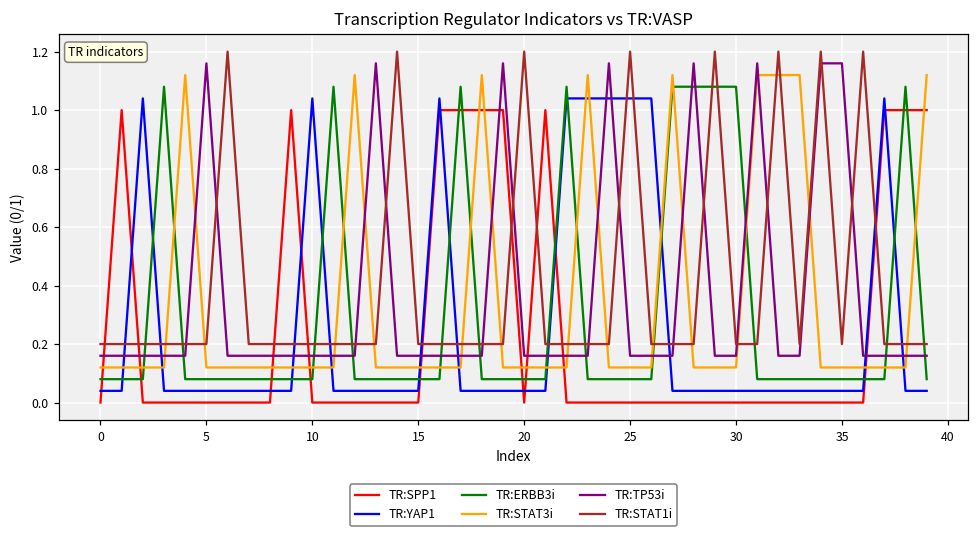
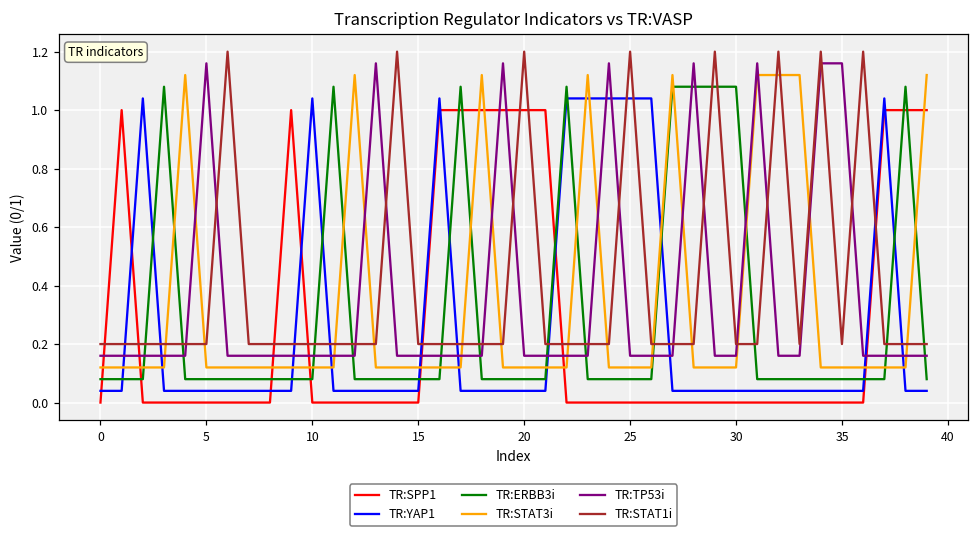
  {
    "TR:SPP1": {
      "0": 0,
      "5": 0,
      "10": 0,
      "15": 0,
-     "20": 0,
+     "20": 1,
      "25": 0,
      "30": 0,
      "35": 0
    },
    "TR:YAP1": {
      "0": 0.04,
      "5": 0.04,
      "10": 1.04,
      "15": 0.04,
      "20": 0.04,
      "25": 1.04,
      "30": 0.04,
      "35": 0.04
    },
    "TR:ERBB3i": {
      "0": 0.08,
      "5": 0.08,
      "10": 0.08,
      "15": 0.08,
      "20": 0.08,
      "25": 0.08,
      "30": 1.08,
      "35": 0.08
    },
    "TR:STAT3i": {
      "0": 0.12,
      "5": 0.12,
      "10": 0.12,
      "15": 0.12,
      "20": 0.12,
      "25": 0.12,
      "30": 0.12,
      "35": 0.12
    },
    "TR:TP53i": {
      "0": 0.16,
      "5": 1.16,
      "10": 0.16,
      "15": 0.16,
      "20": 0.16,
      "25": 0.16,
      "30": 0.16,
      "35": 1.16
    },
    "TR:STAT1i": {
      "0": 0.20,
      "5": 0.20,
      "10": 0.20,
      "15": 0.20,
      "20": 1.20,
      "25": 1.20,
      "30": 0.20,
      "35": 0.20
    }
  }
